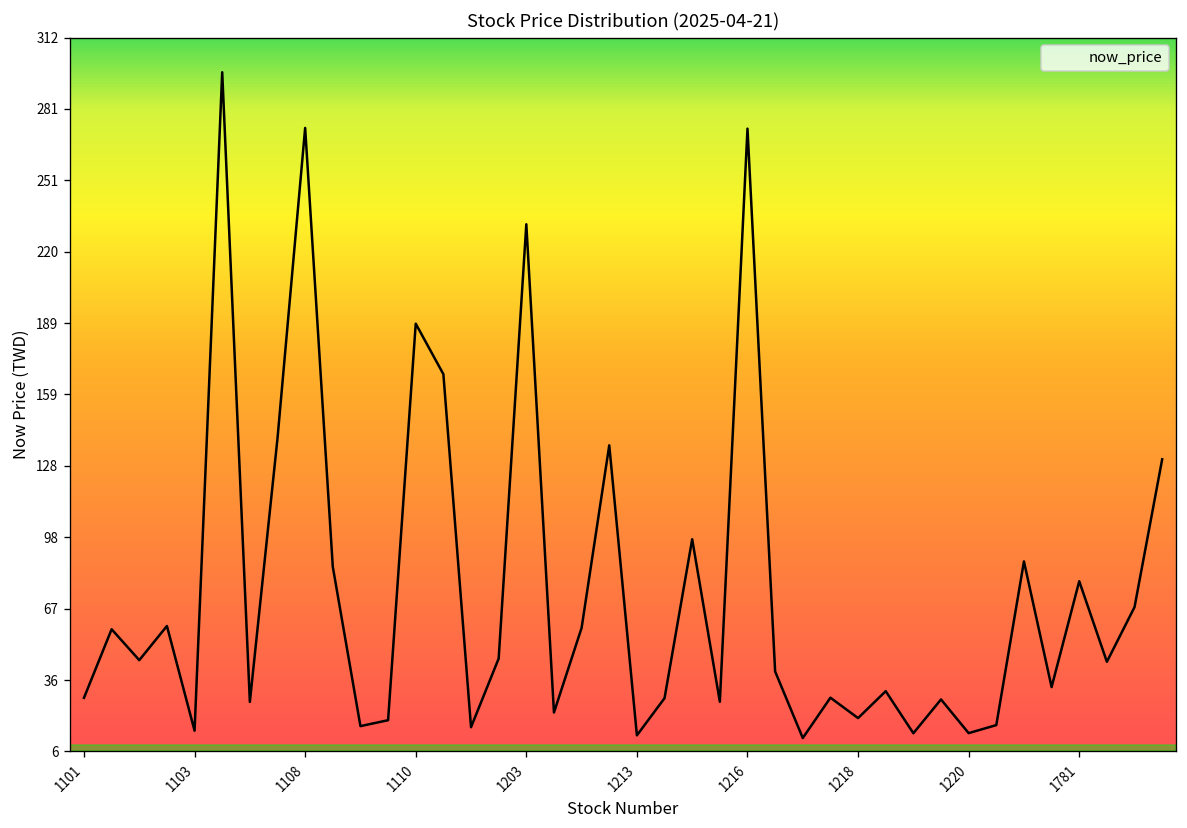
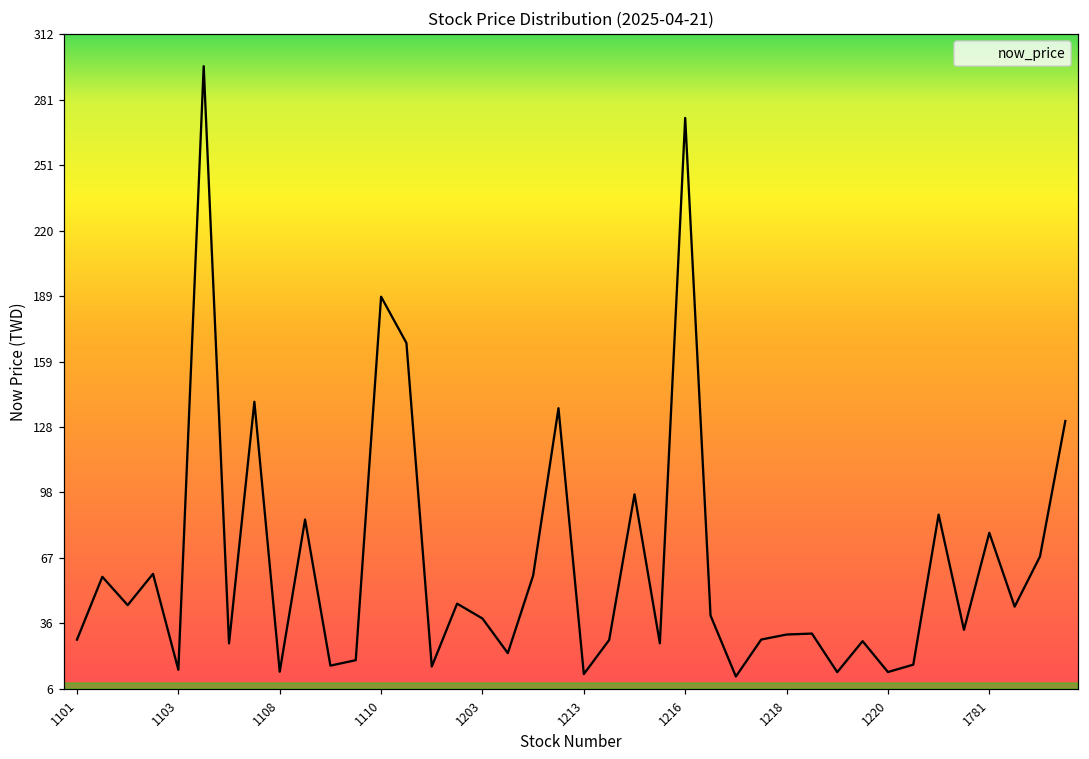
  {
    "1101": 29,
    "1103": 15,
-   "1108": 273,
+   "1108": 14,
    "1110": 189,
-   "1203": 232,
+   "1203": 39,
    "1213": 13,
    "1216": 273,
-   "1218": 20,
+   "1218": 31,
    "1220": 14,
    "1781": 79
  }
